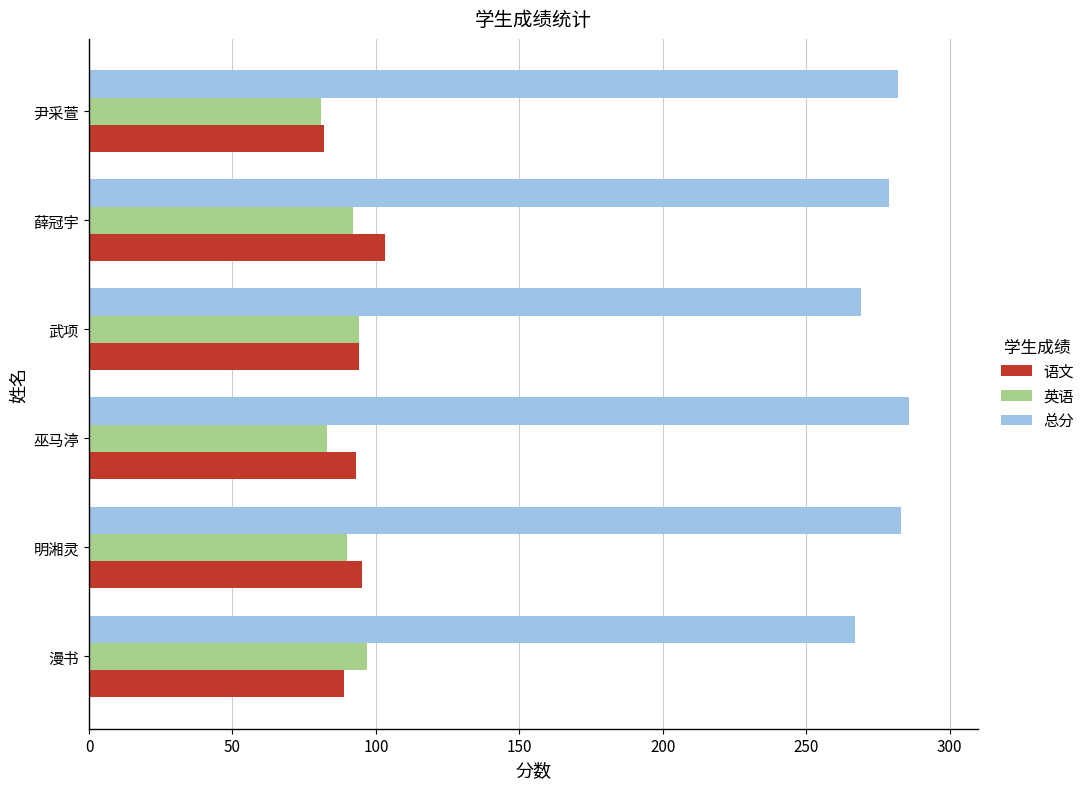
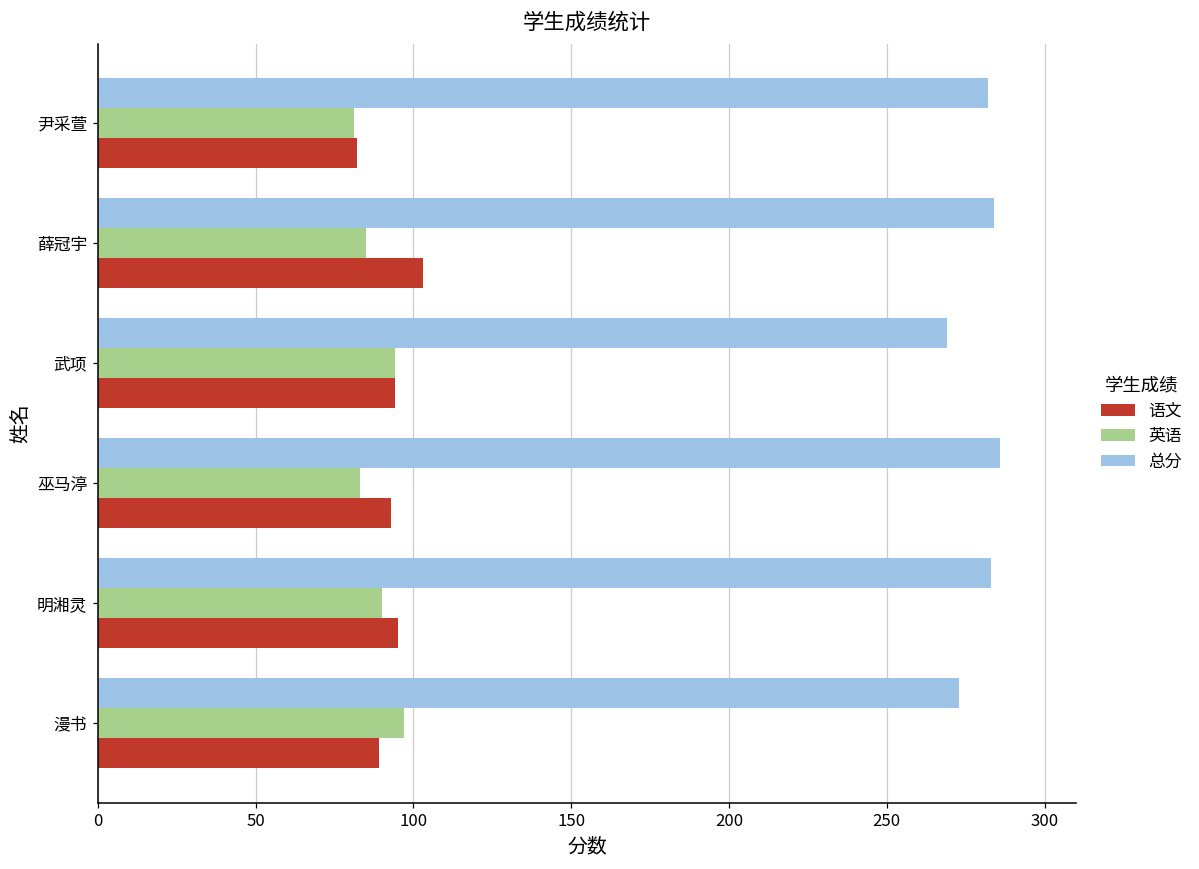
  {
    "语文": {
      "尹采萱": 82,
      "薛冠宇": 103,
      "武项": 94,
      "巫马渟": 93,
      "明湘灵": 95,
      "漫书": 89
    },
    "英语": {
      "尹采萱": 81,
-     "薛冠宇": 92,
+     "薛冠宇": 85,
      "武项": 94,
      "巫马渟": 83,
      "明湘灵": 90,
      "漫书": 97
    },
    "总分": {
      "尹采萱": 282,
-     "薛冠宇": 279,
+     "薛冠宇": 284,
      "武项": 269,
      "巫马渟": 286,
      "明湘灵": 283,
-     "漫书": 267
+     "漫书": 273
    }
  }
